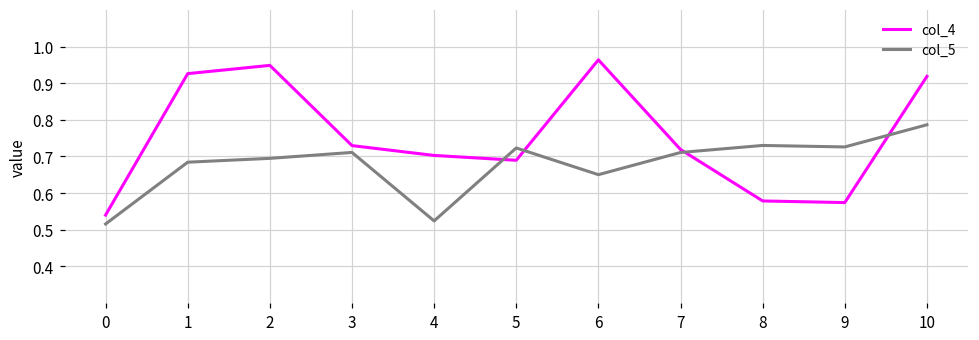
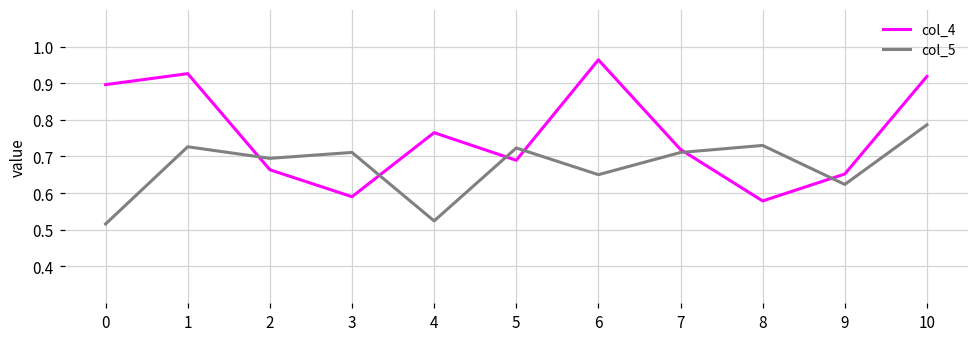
  {
    "col_4": {
-     "0": 0.54,
+     "0": 0.90,
      "1": 0.93,
-     "2": 0.95,
-     "3": 0.73,
-     "4": 0.70,
+     "2": 0.66,
+     "3": 0.59,
+     "4": 0.76,
      "5": 0.69,
      "6": 0.96,
      "7": 0.72,
      "8": 0.58,
-     "9": 0.57,
+     "9": 0.65,
      "10": 0.92
    },
    "col_5": {
      "0": 0.52,
-     "1": 0.68,
+     "1": 0.73,
      "2": 0.69,
      "3": 0.71,
      "4": 0.52,
      "5": 0.72,
      "6": 0.65,
      "7": 0.71,
      "8": 0.73,
-     "9": 0.73,
+     "9": 0.62,
      "10": 0.79
    }
  }
